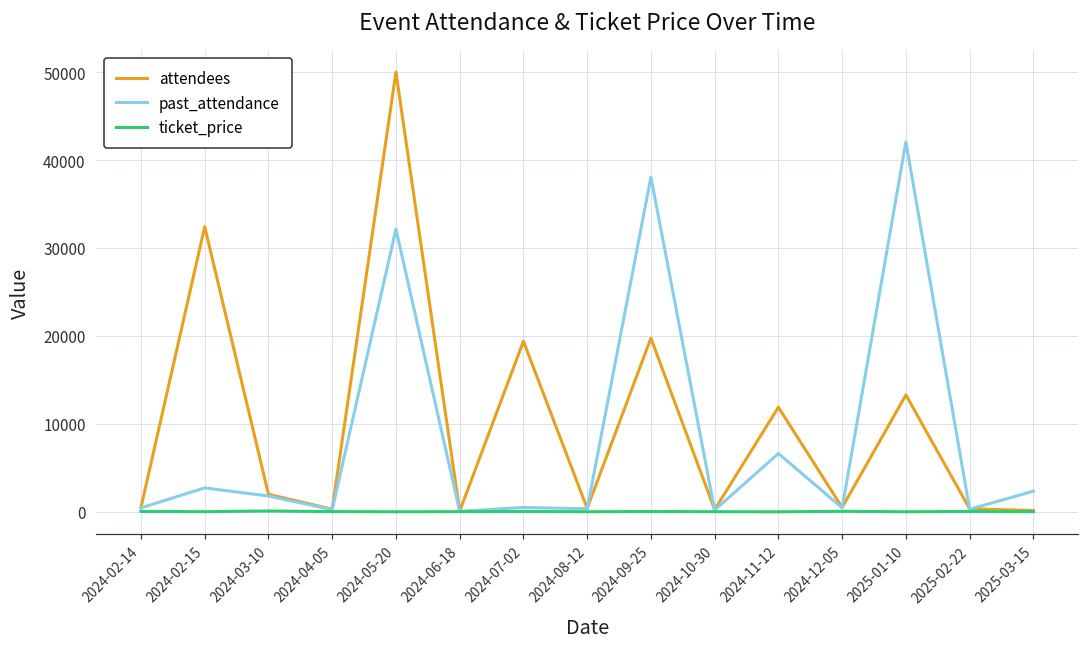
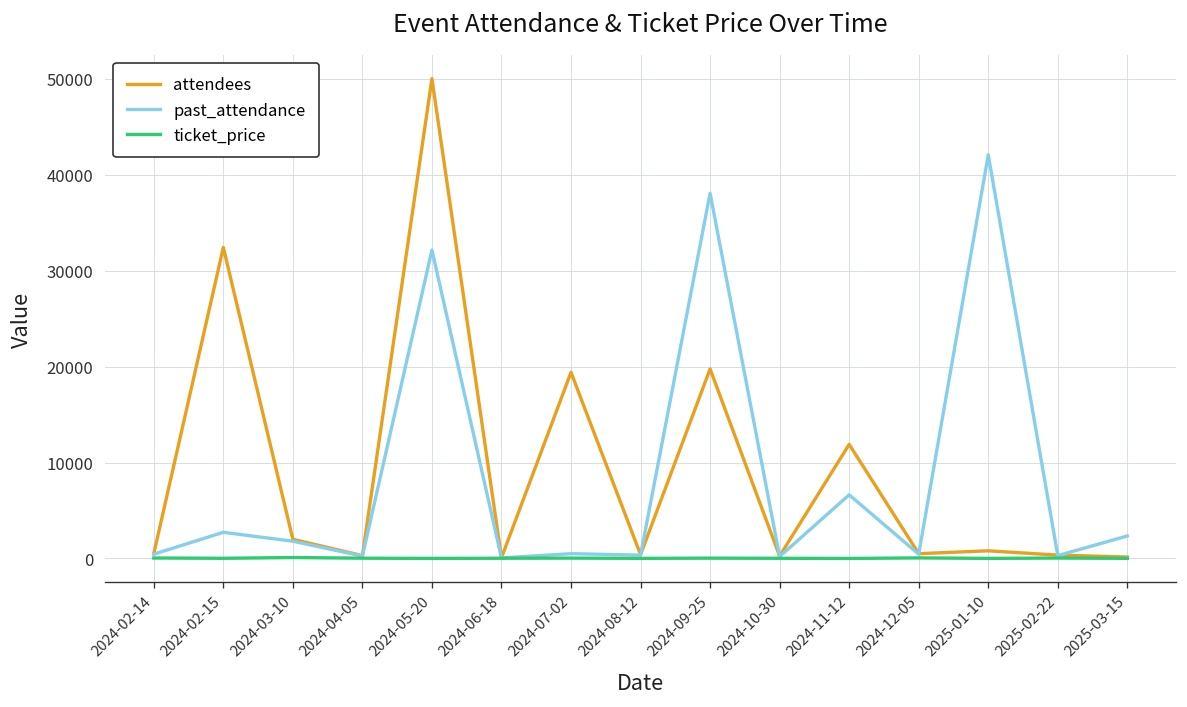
  {
    "attendees": {
      "2024-02-15": 32000,
      "2024-05-20": 50000,
      "2024-07-02": 19000,
      "2024-09-25": 20000,
      "2024-11-12": 12000,
-     "2025-01-10": 13000
+     "2025-01-10": 1000
    },
    "past_attendance": {
      "2024-02-15": 3000,
      "2024-05-20": 32000,
      "2024-07-02": 1000,
      "2024-09-25": 38000,
      "2024-11-12": 7000,
      "2025-01-10": 42000,
      "2025-03-15": 2000
    },
    "ticket_price": {
      "2024-02-14": 0,
      "2024-02-15": 0,
      "2024-03-10": 0,
      "2024-05-20": 0,
      "2024-07-02": 0,
      "2024-08-12": 0,
      "2024-09-25": 0,
      "2024-11-12": 0,
      "2024-12-05": 0,
      "2025-01-10": 0
    }
  }
